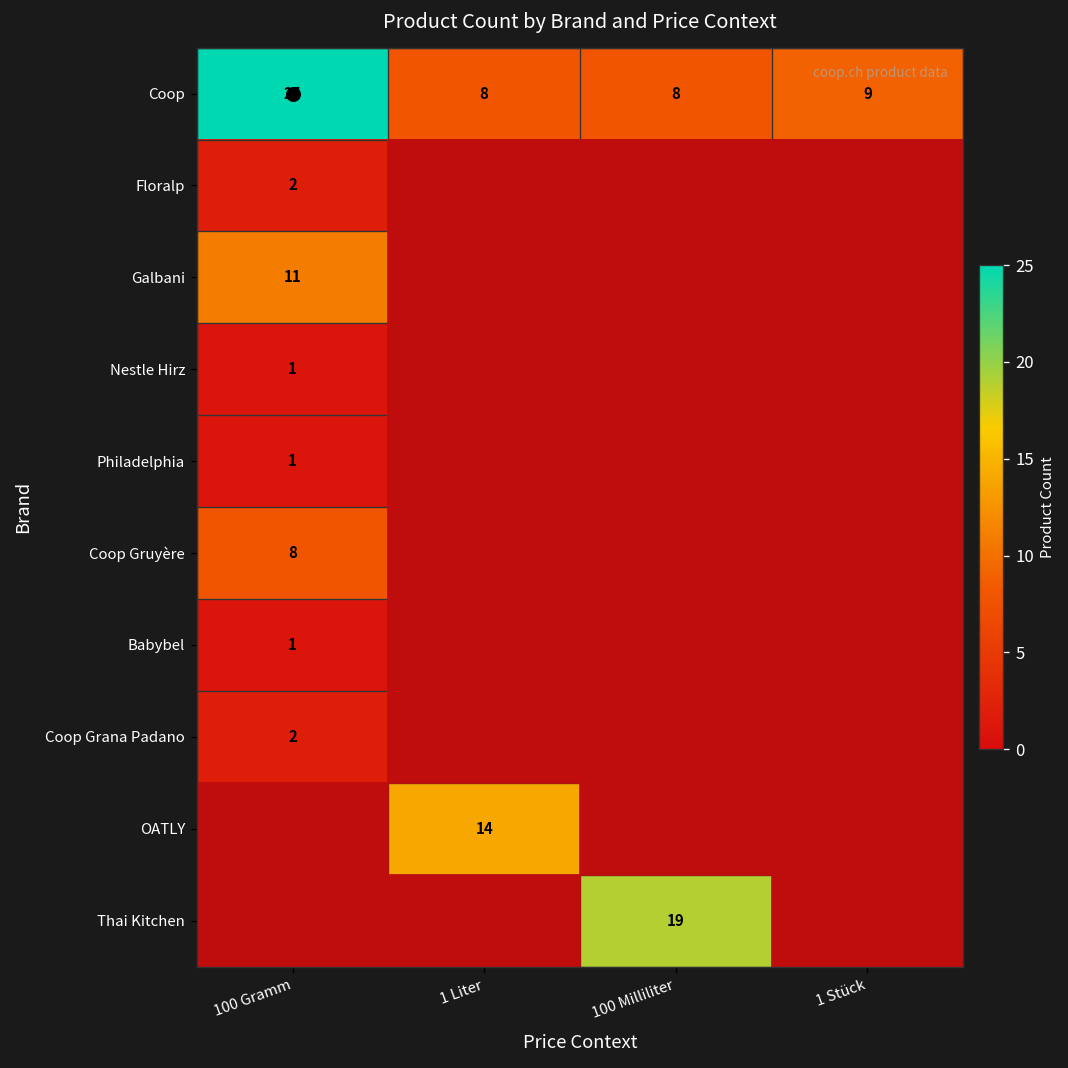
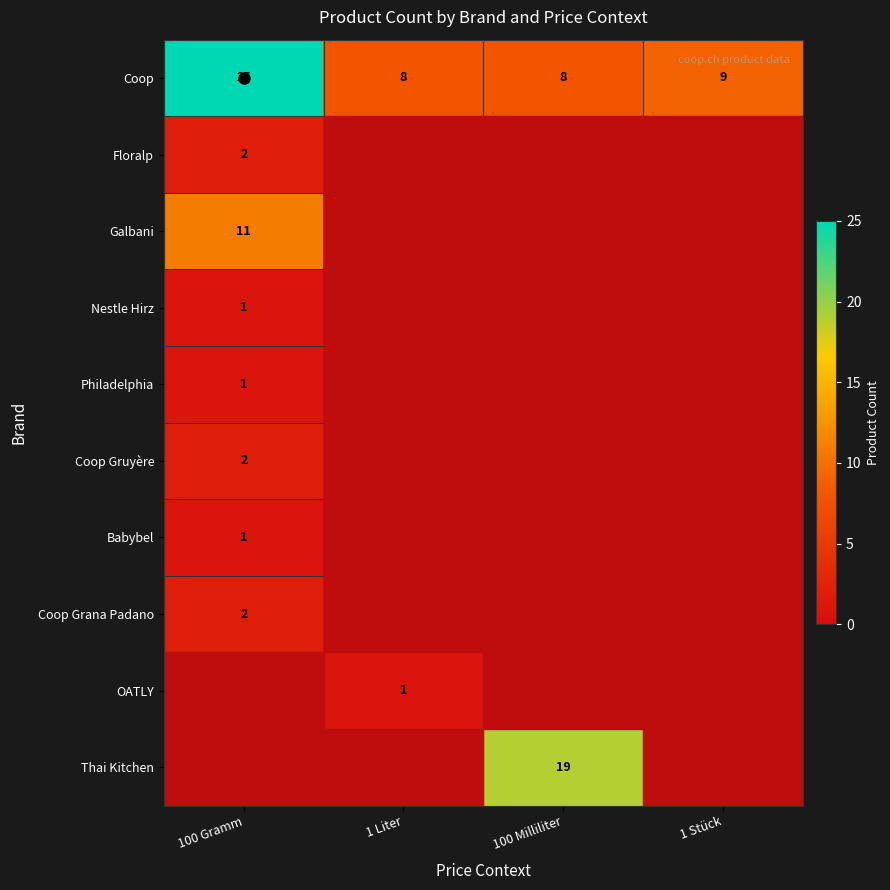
  {
    "Coop": {
      "1 Liter": 8,
      "100 Milliliter": 8
    },
    "Floralp": {
      "100 Gramm": 2
    },
    "Galbani": {
      "100 Gramm": 11
    },
    "Nestle Hirz": {
      "100 Gramm": 1
    },
    "Philadelphia": {
      "100 Gramm": 1
    },
    "Coop Gruyère": {
-     "100 Gramm": 8
+     "100 Gramm": 2
    },
    "Babybel": {
      "100 Gramm": 1
    },
    "Coop Grana Padano": {
      "100 Gramm": 2
    },
    "OATLY": {
-     "1 Liter": 14
+     "1 Liter": 1
    },
    "Thai Kitchen": {
      "100 Milliliter": 19
    }
  }
